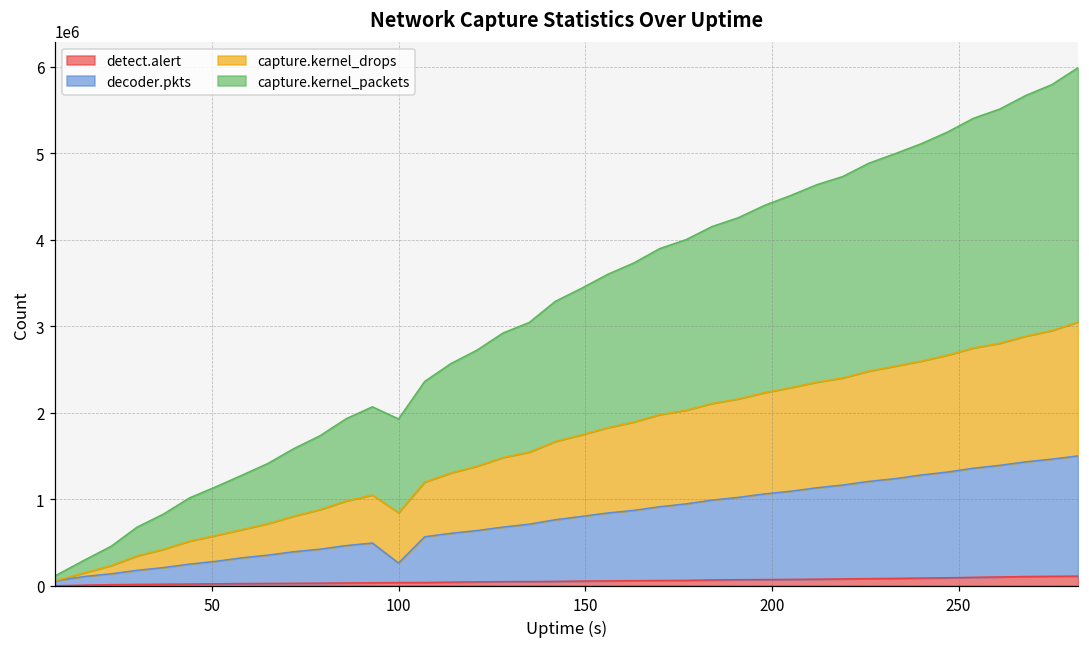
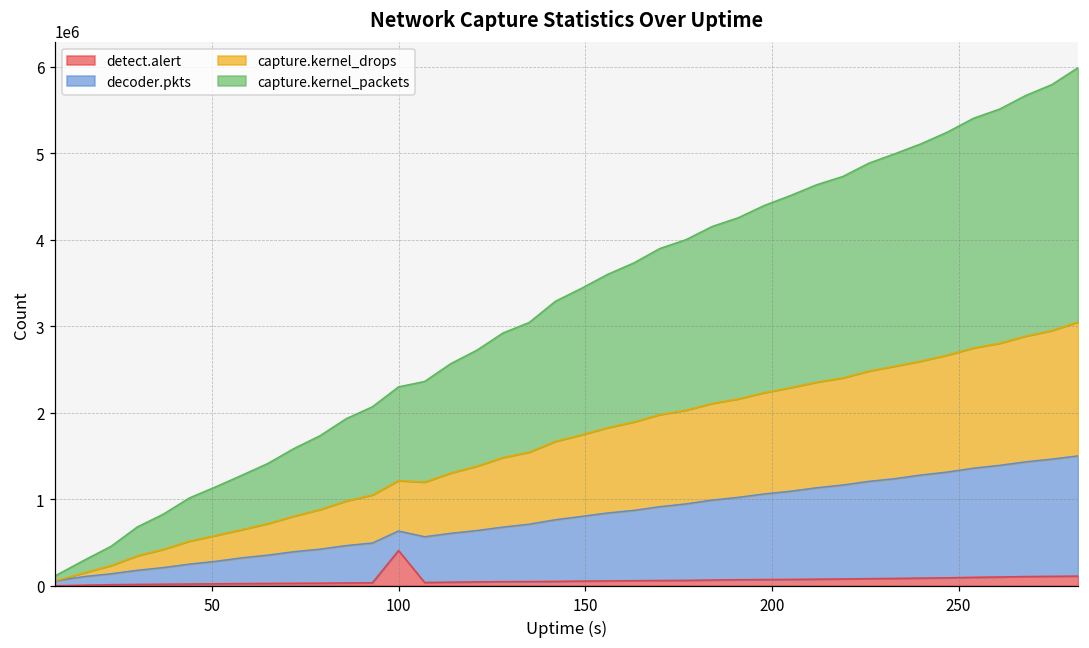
  {
    "detect.alert": {
-     "100": 0
+     "100": 400000
    },
    "decoder.pkts": {
      "100": 200000
    },
    "capture.kernel_drops": {
      "100": 600000
    },
    "capture.kernel_packets": {
      "100": 1100000
    }
  }
